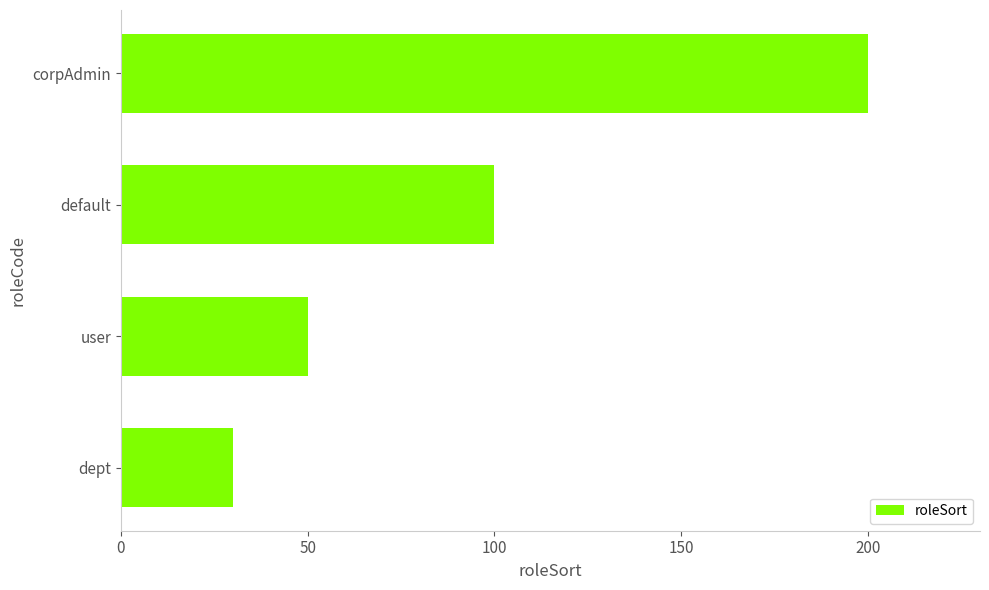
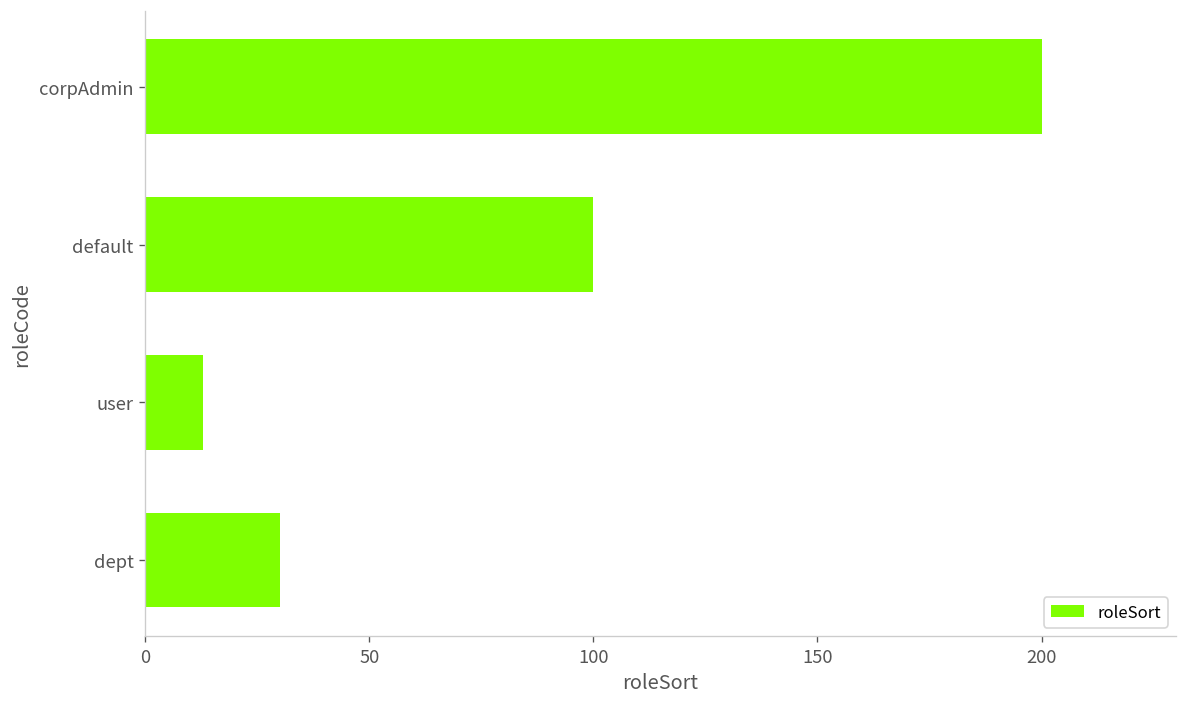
  {
    "corpAdmin": 200,
    "default": 100,
-   "user": 50,
+   "user": 13,
    "dept": 30
  }
